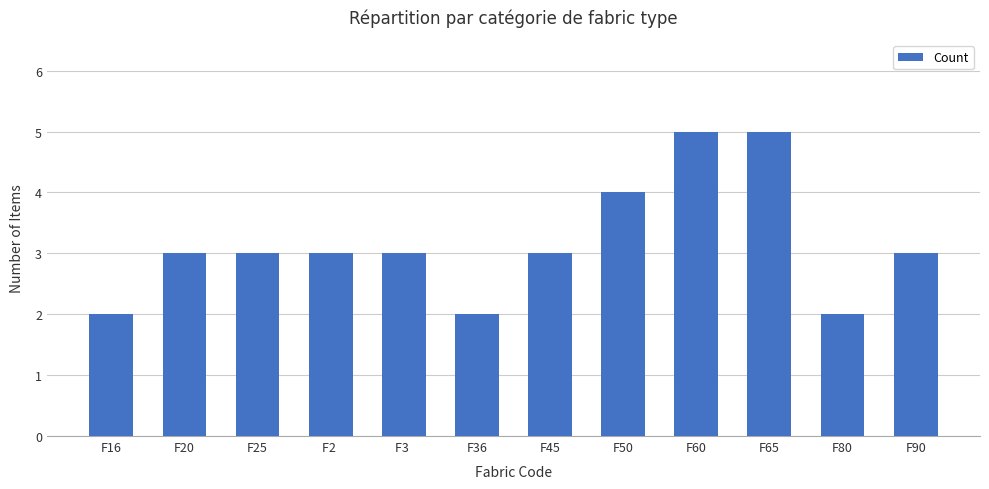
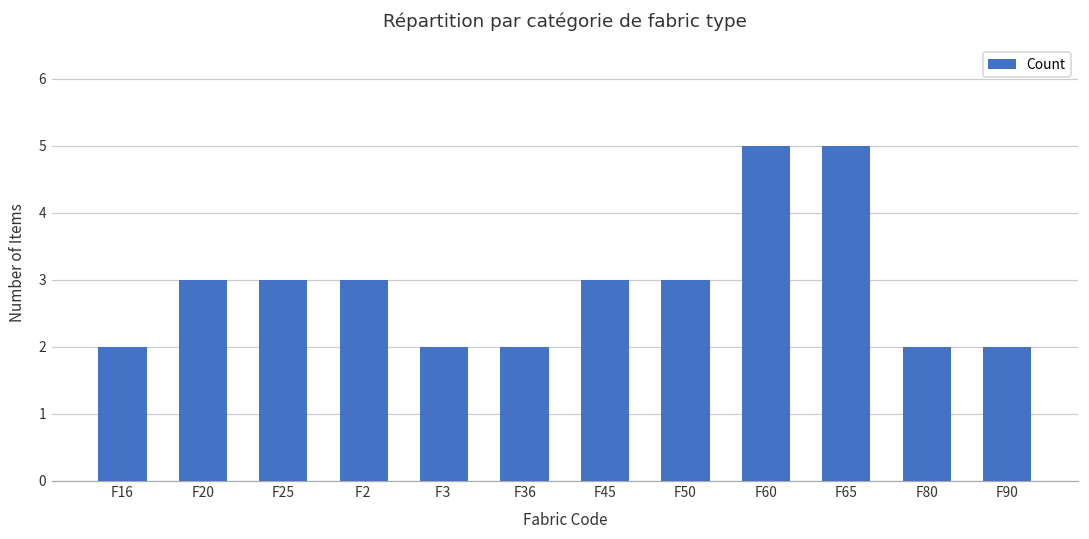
  {
    "F16": 2,
    "F20": 3,
    "F25": 3,
    "F2": 3,
-   "F3": 3,
+   "F3": 2,
    "F36": 2,
    "F45": 3,
-   "F50": 4,
+   "F50": 3,
    "F60": 5,
    "F65": 5,
    "F80": 2,
-   "F90": 3
+   "F90": 2
  }
